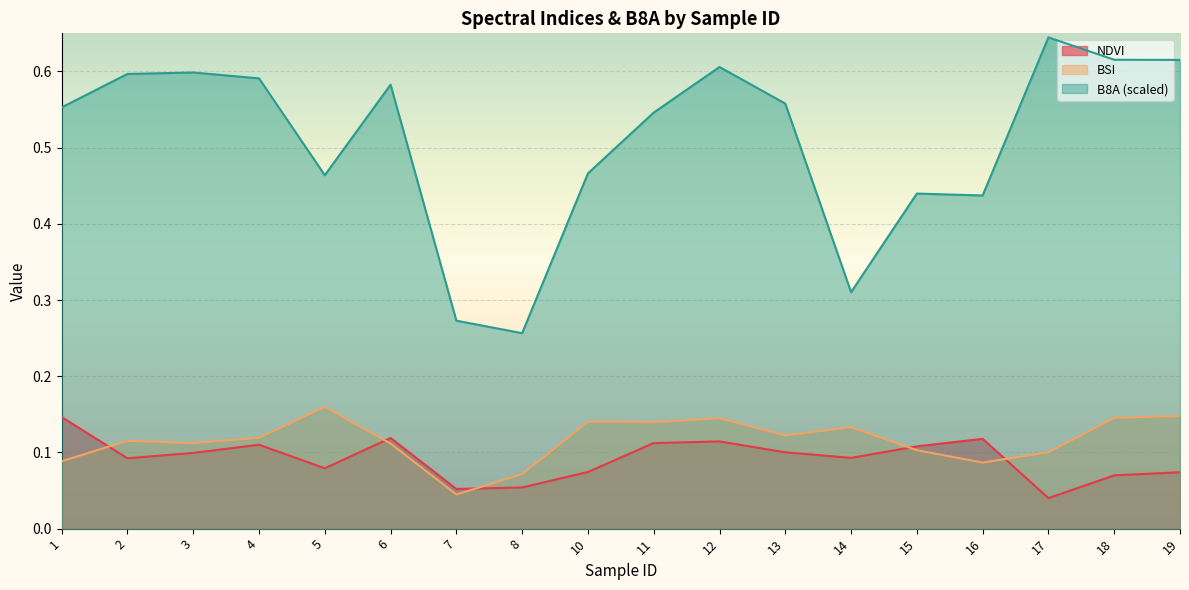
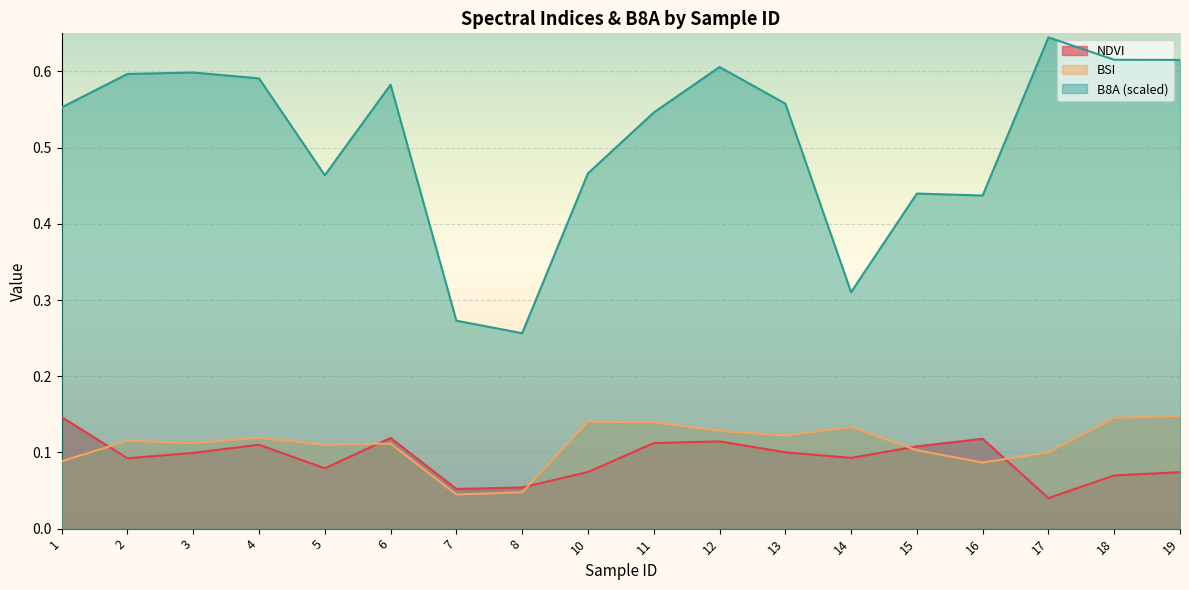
  {
    "NDVI": {
      "1": 0.15,
      "2": 0.09,
      "3": 0.10,
      "4": 0.11,
      "5": 0.08,
      "6": 0.12,
      "7": 0.05,
      "8": 0.05,
      "10": 0.07,
      "11": 0.11,
      "12": 0.11,
      "13": 0.10,
      "14": 0.09,
      "15": 0.11,
      "16": 0.12,
      "17": 0.04,
      "18": 0.07,
      "19": 0.07
    },
    "BSI": {
      "1": 0.09,
      "2": 0.12,
      "3": 0.11,
      "4": 0.12,
-     "5": 0.16,
+     "5": 0.11,
      "6": 0.11,
      "7": 0.04,
-     "8": 0.07,
+     "8": 0.05,
      "10": 0.14,
      "11": 0.14,
-     "12": 0.14,
+     "12": 0.13,
      "13": 0.12,
      "14": 0.13,
      "15": 0.10,
      "16": 0.09,
      "17": 0.10,
      "18": 0.15,
      "19": 0.15
    },
    "B8A (scaled)": {
      "1": 0.55,
      "2": 0.60,
      "3": 0.60,
      "4": 0.59,
      "5": 0.46,
      "6": 0.58,
      "7": 0.27,
      "8": 0.26,
      "10": 0.47,
      "11": 0.55,
      "12": 0.61,
      "13": 0.56,
      "14": 0.31,
      "15": 0.44,
      "16": 0.44,
      "17": 0.64,
      "19": 0.62
    }
  }
